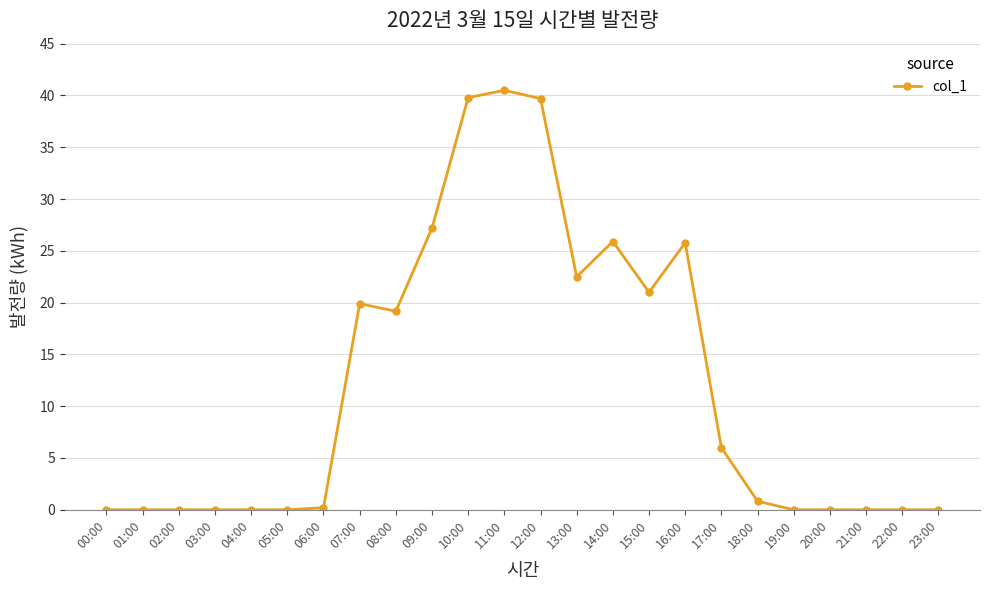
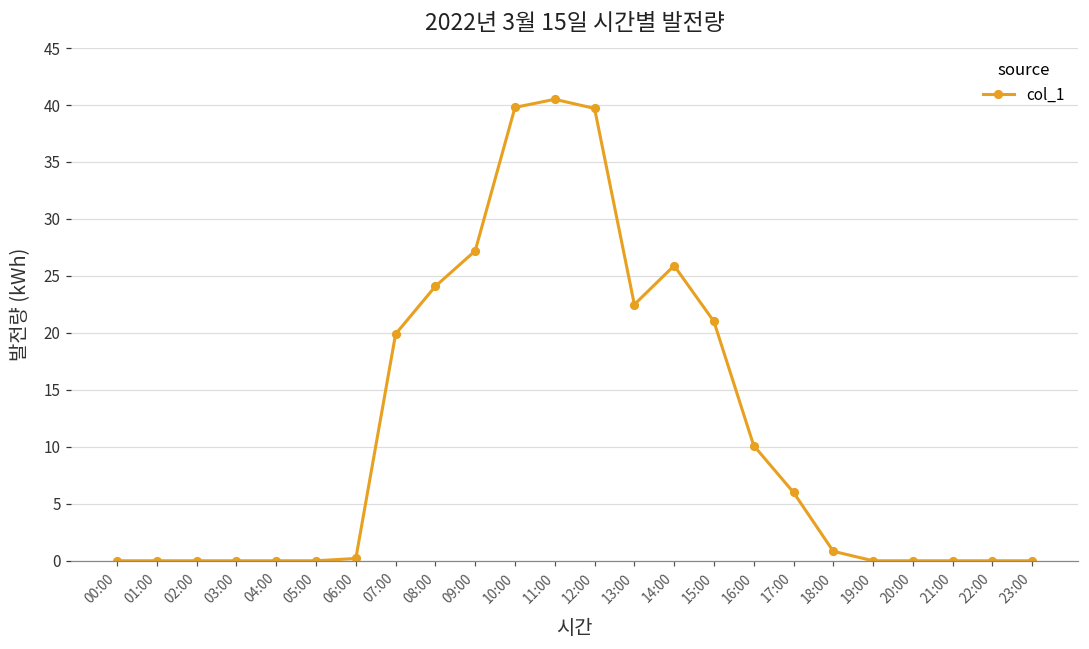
  {
    "00:00": 0.0,
    "01:00": 0.0,
    "02:00": 0.0,
    "03:00": 0.0,
    "04:00": 0.0,
    "05:00": 0.0,
    "06:00": 0.2,
    "07:00": 19.9,
-   "08:00": 19.2,
+   "08:00": 24.1,
    "09:00": 27.2,
    "10:00": 39.8,
    "11:00": 40.5,
    "12:00": 39.7,
    "13:00": 22.5,
    "14:00": 25.9,
    "15:00": 21.0,
-   "16:00": 25.8,
+   "16:00": 10.1,
    "17:00": 6.0,
    "18:00": 0.8,
    "19:00": 0.0,
    "20:00": 0.0,
    "21:00": 0.0,
    "22:00": 0.0,
    "23:00": 0.0
  }
